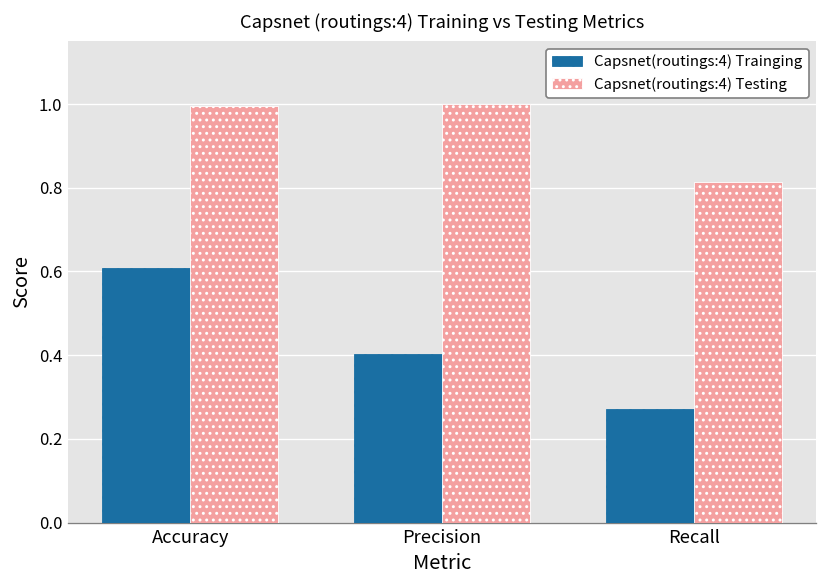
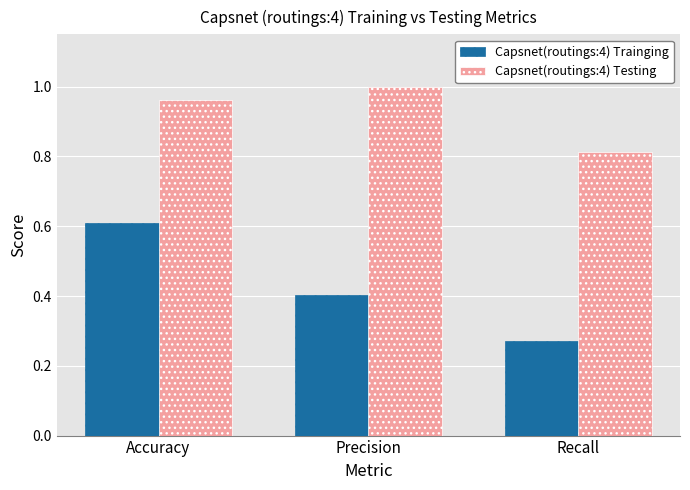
  {
    "Capsnet(routings:4) Trainging": {
      "Accuracy": 0.61,
      "Precision": 0.40,
      "Recall": 0.27
    },
    "Capsnet(routings:4) Testing": {
-     "Accuracy": 0.99,
+     "Accuracy": 0.96,
      "Precision": 1.00,
      "Recall": 0.81
    }
  }
